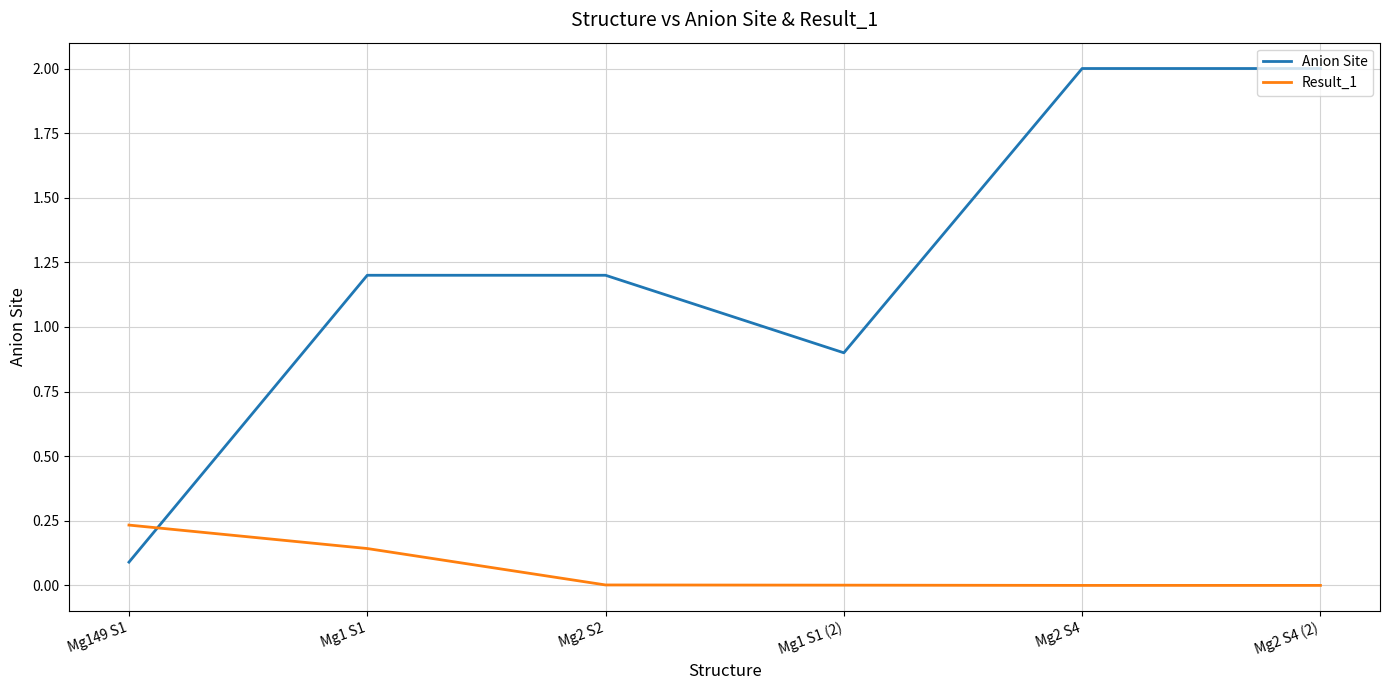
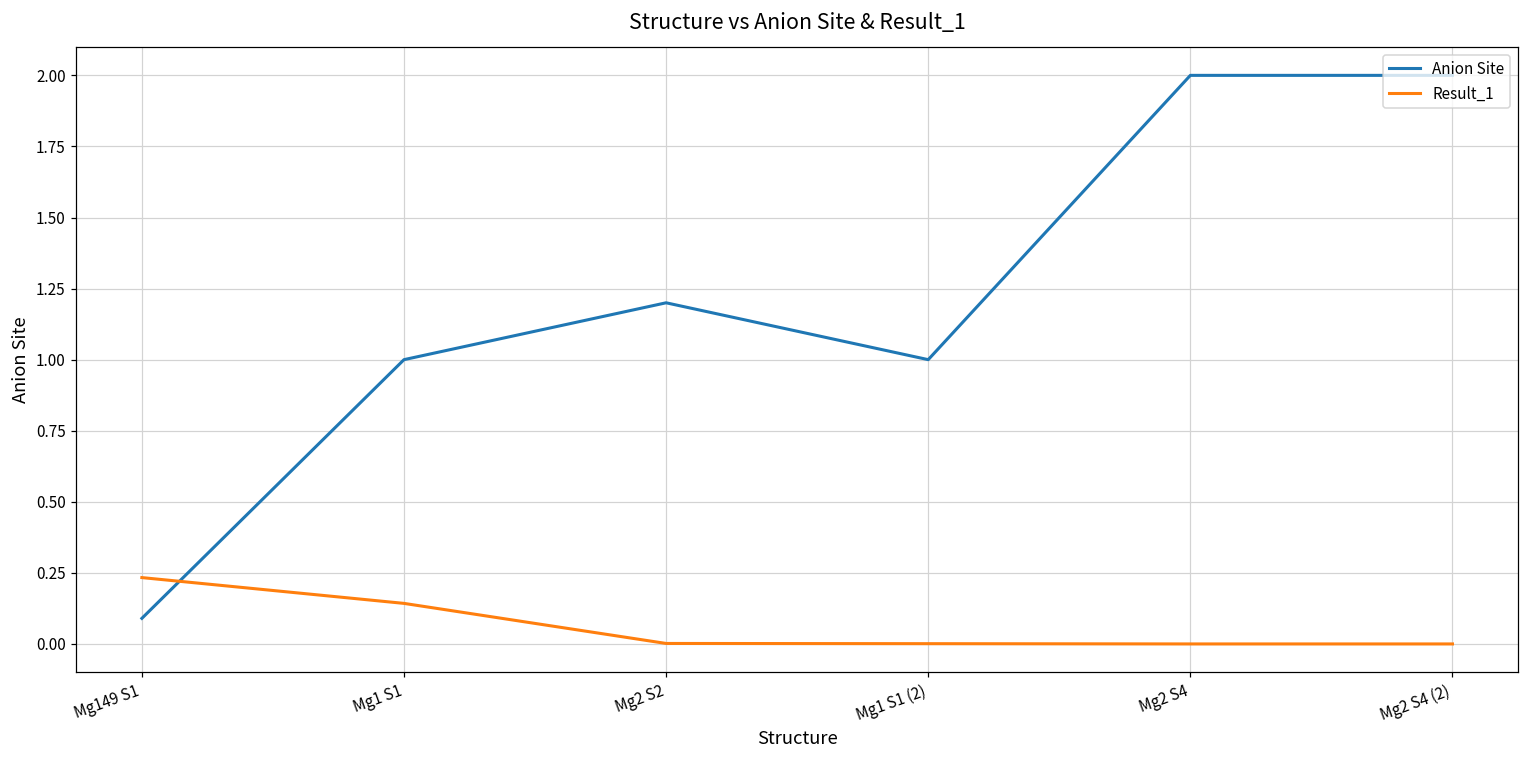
  {
    "Anion Site": {
      "Mg149 S1": 0.09,
-     "Mg1 S1": 1.2,
+     "Mg1 S1": 1.0,
      "Mg2 S2": 1.2,
-     "Mg1 S1 (2)": 0.9,
+     "Mg1 S1 (2)": 1.0,
      "Mg2 S4": 2.0
    },
    "Result_1": {
      "Mg149 S1": 0.23,
      "Mg1 S1": 0.14,
      "Mg2 S2": 0.0,
      "Mg1 S1 (2)": 0.0,
      "Mg2 S4": 0.0,
      "Mg2 S4 (2)": 0.0
    }
  }
